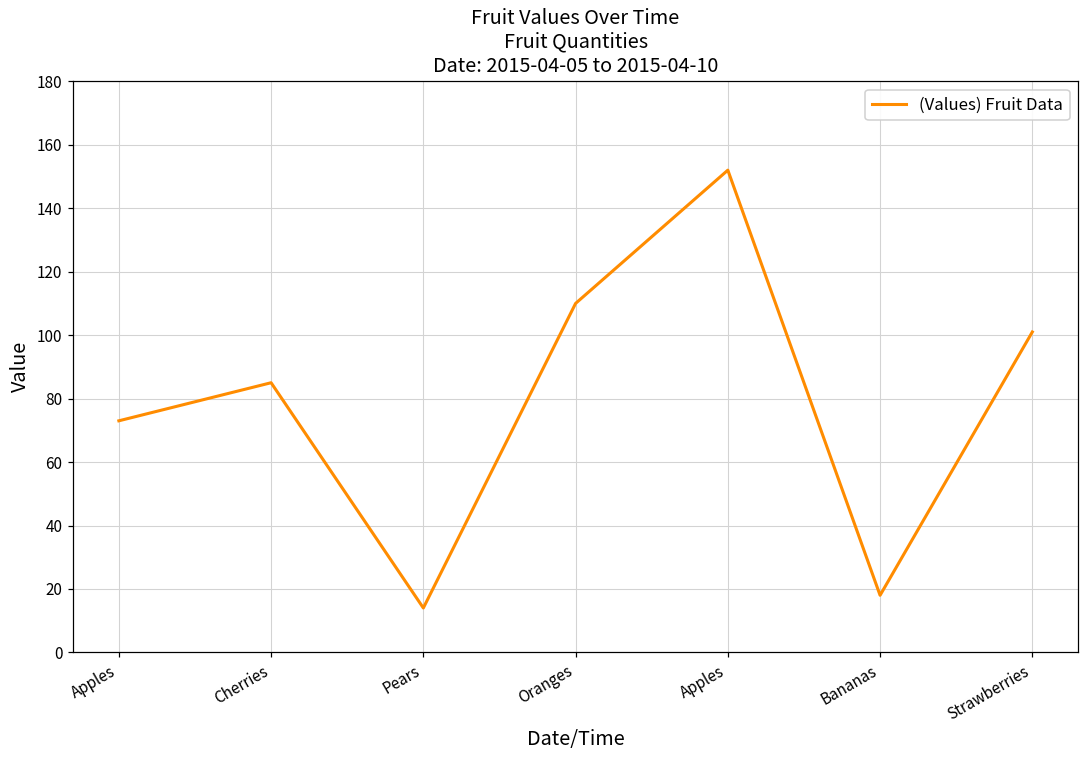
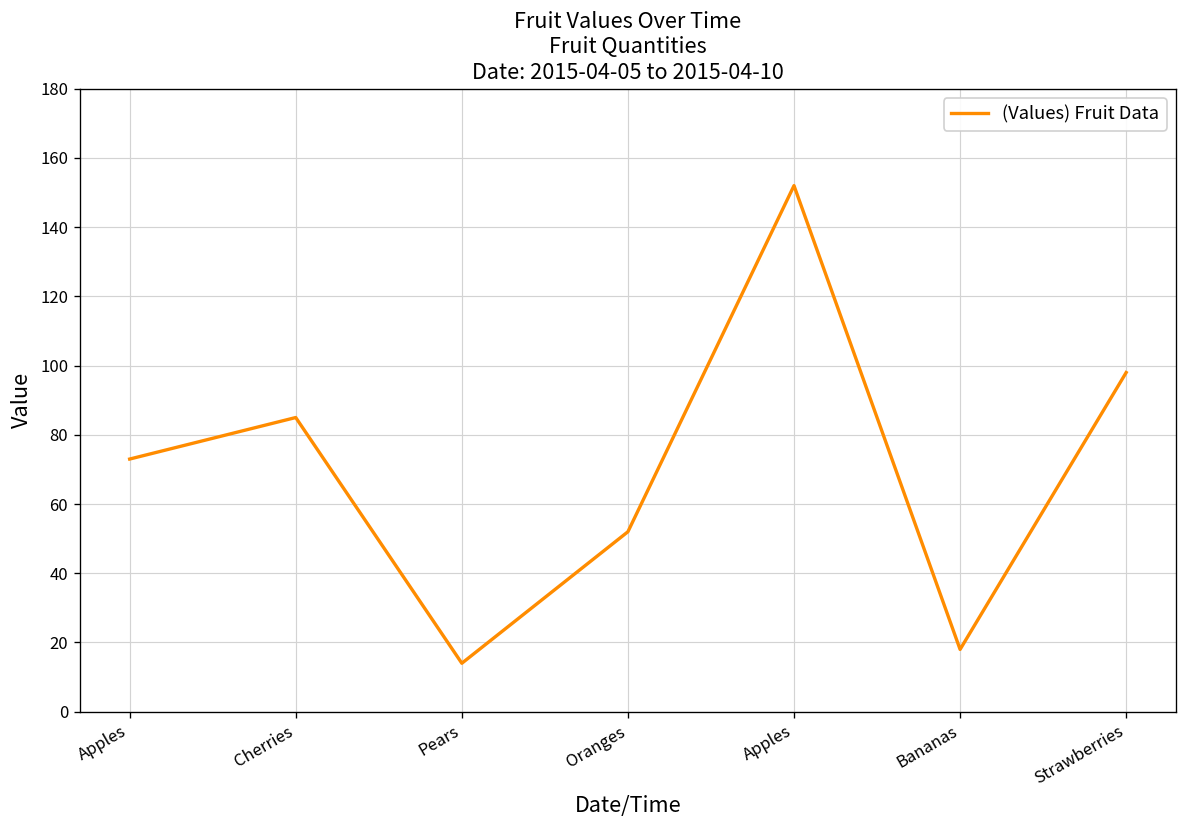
  {
    "Cherries": 85,
    "Pears": 14,
-   "Oranges": 110,
+   "Oranges": 52,
    "Bananas": 18,
-   "Strawberries": 101
+   "Strawberries": 98
  }
